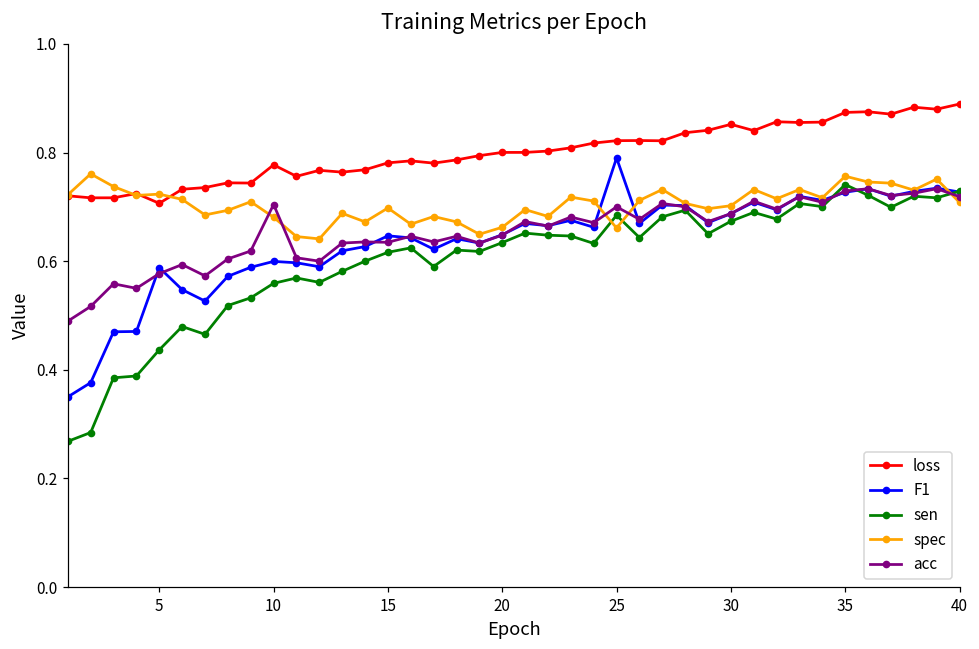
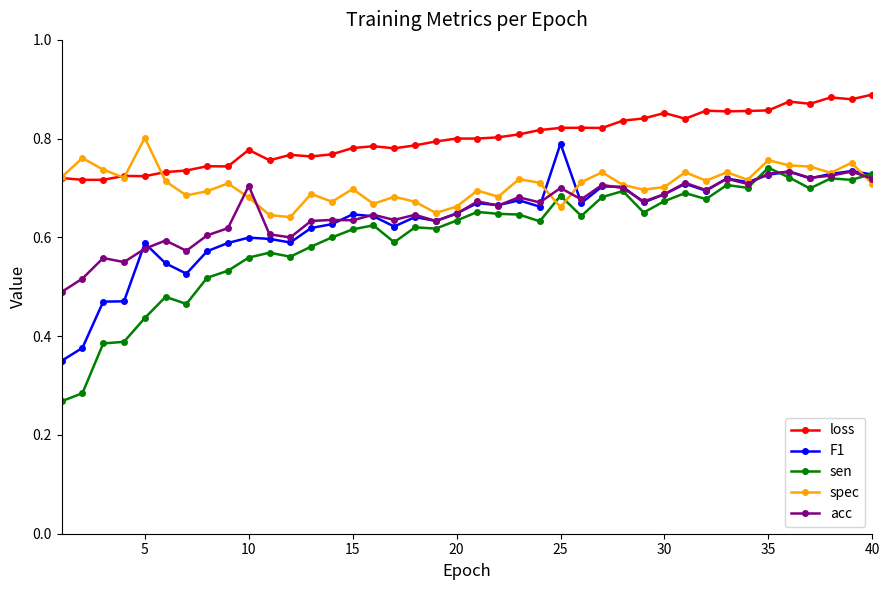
  {
    "loss": {
-     "5": 0.71,
+     "5": 0.72,
      "10": 0.78,
      "15": 0.78,
      "20": 0.80,
      "25": 0.82,
      "30": 0.85,
-     "35": 0.87,
+     "35": 0.86,
      "40": 0.89
    },
    "F1": {
      "5": 0.59,
      "10": 0.60,
      "15": 0.65,
      "25": 0.79
    },
    "sen": {
      "5": 0.44,
      "10": 0.56,
      "15": 0.62,
      "20": 0.63,
      "25": 0.68,
      "30": 0.67,
      "35": 0.74
    },
    "spec": {
-     "5": 0.72,
+     "5": 0.80,
      "10": 0.68,
      "15": 0.70,
      "20": 0.66,
      "25": 0.66,
      "30": 0.70,
      "35": 0.76,
      "40": 0.71
    },
    "acc": {
      "5": 0.58,
      "10": 0.70,
      "15": 0.63,
      "25": 0.70,
      "40": 0.72
    }
  }
